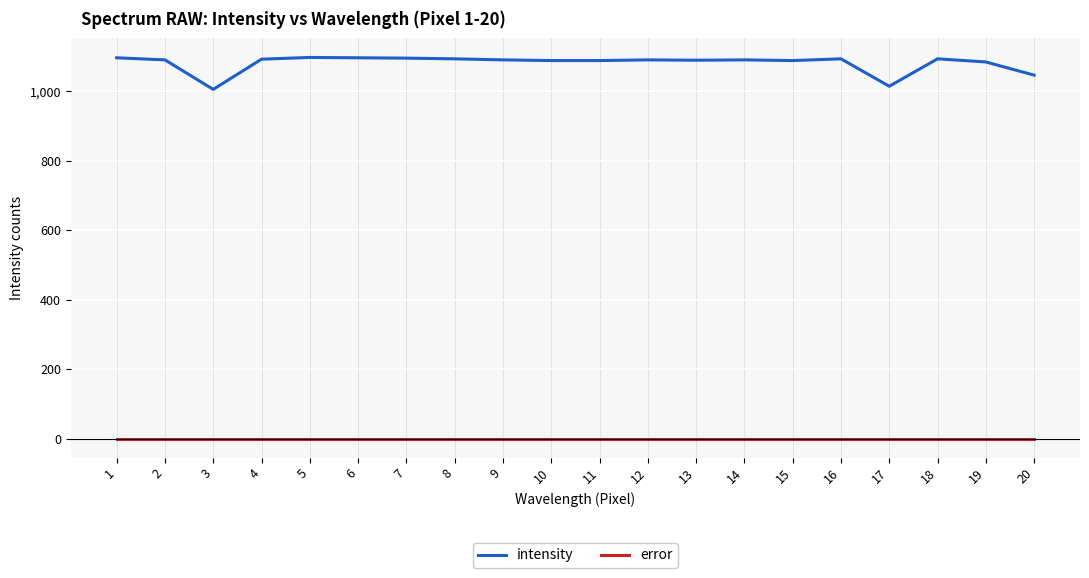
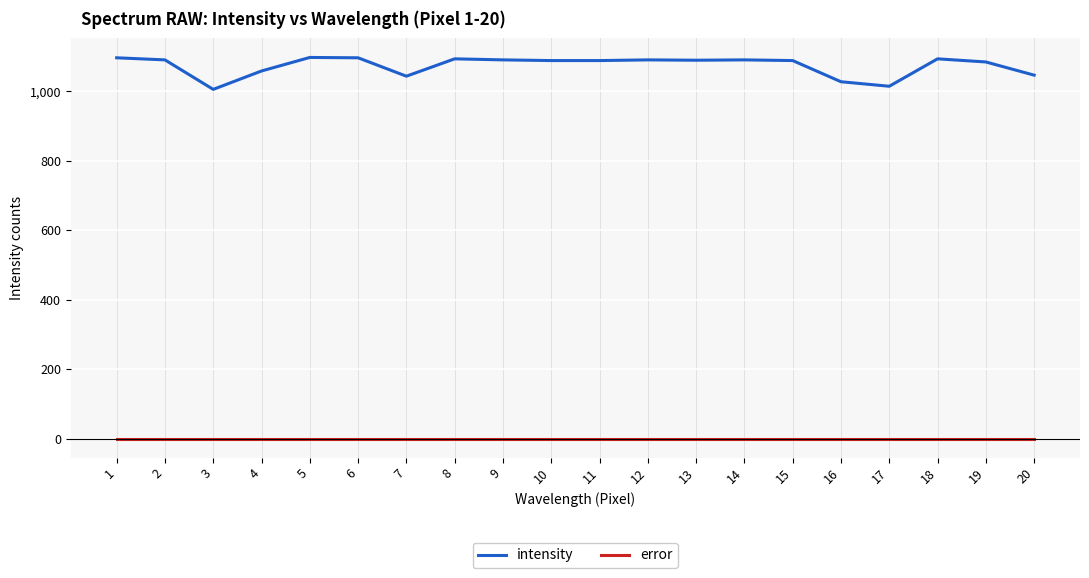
  {
    "intensity": {
      "1": "1,100",
      "2": "1,090",
      "3": "1,010",
-     "4": "1,090",
+     "4": "1,060",
      "5": "1,100",
      "6": "1,100",
-     "7": "1,100",
+     "7": "1,040",
      "8": "1,090",
      "9": "1,090",
      "10": "1,090",
      "11": "1,090",
      "12": "1,090",
      "13": "1,090",
      "14": "1,090",
      "15": "1,090",
-     "16": "1,090",
+     "16": "1,030",
      "17": "1,020",
      "18": "1,090",
      "19": "1,090",
      "20": "1,050"
    },
    "error": {
      "1": "0",
      "2": "0",
      "3": "0",
      "4": "0",
      "5": "0",
      "6": "0",
      "7": "0",
      "8": "0",
      "9": "0",
      "10": "0",
      "11": "0",
      "12": "0",
      "13": "0",
      "14": "0",
      "15": "0",
      "16": "0",
      "17": "0",
      "18": "0",
      "19": "0",
      "20": "0"
    }
  }
